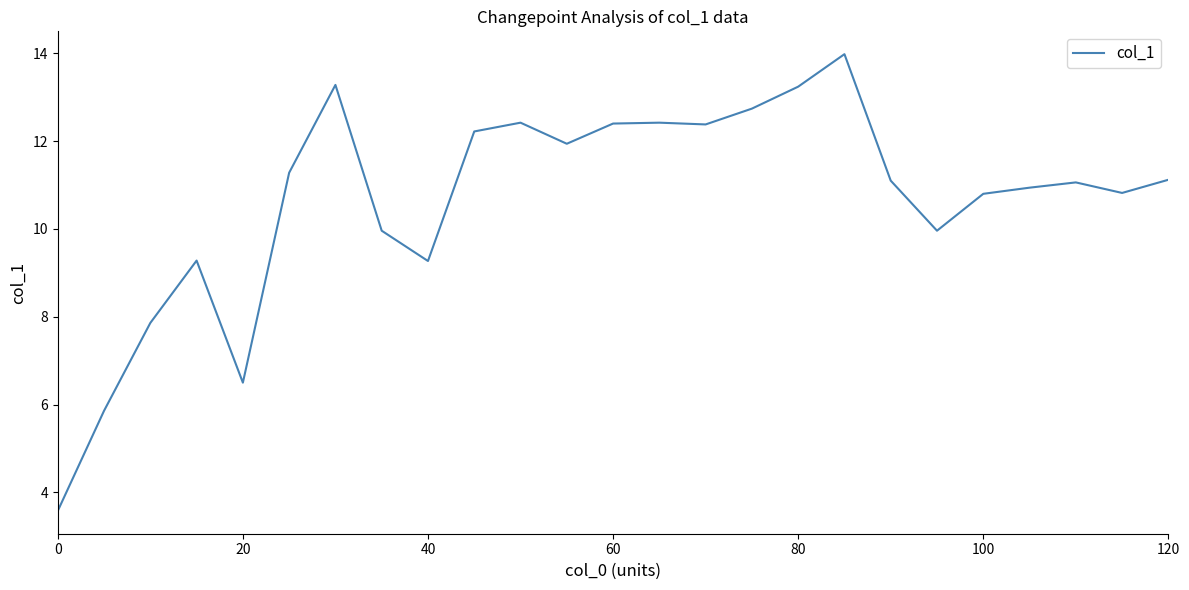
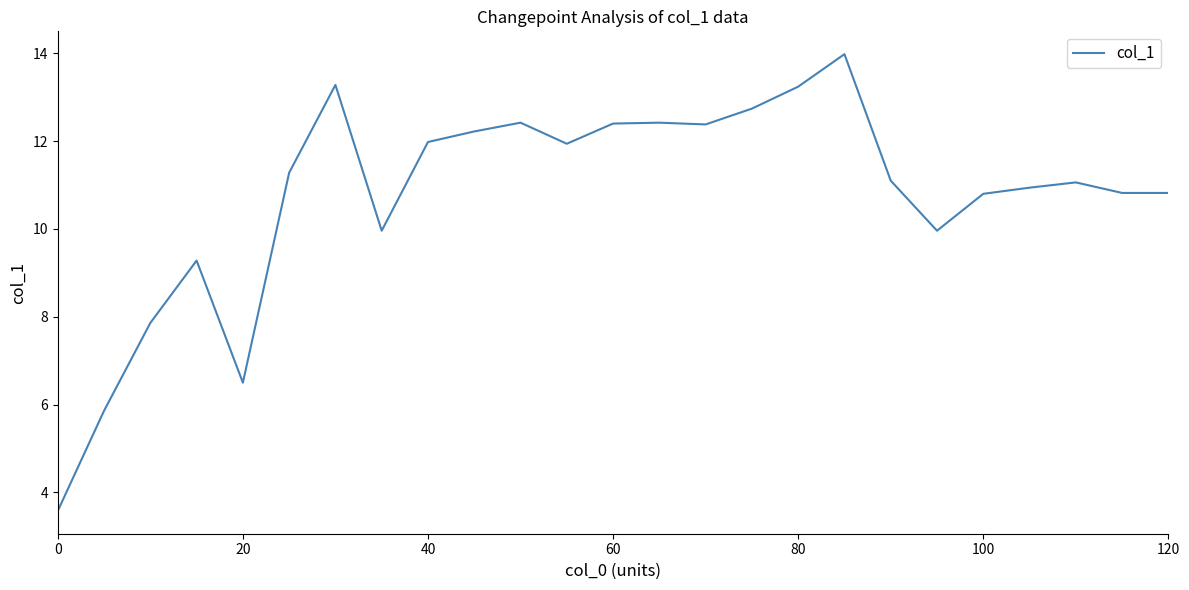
  {
    "0": 3.6,
    "20": 6.5,
-   "40": 9.3,
+   "40": 12.0,
    "60": 12.4,
    "80": 13.2,
    "100": 10.8,
-   "120": 11.1
+   "120": 10.8
  }
